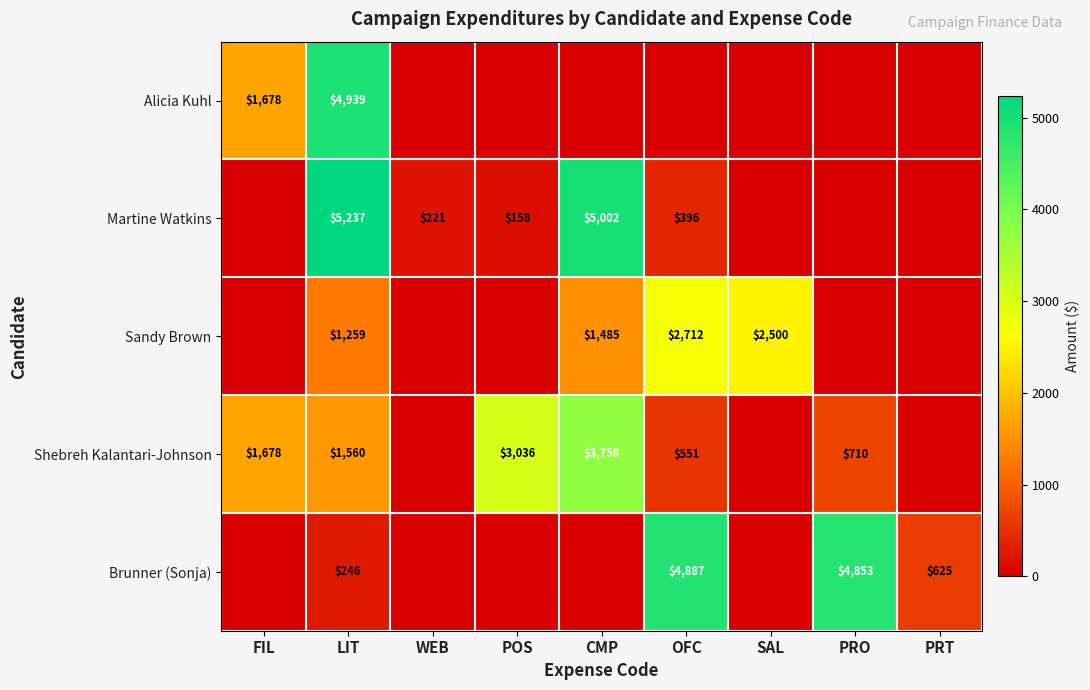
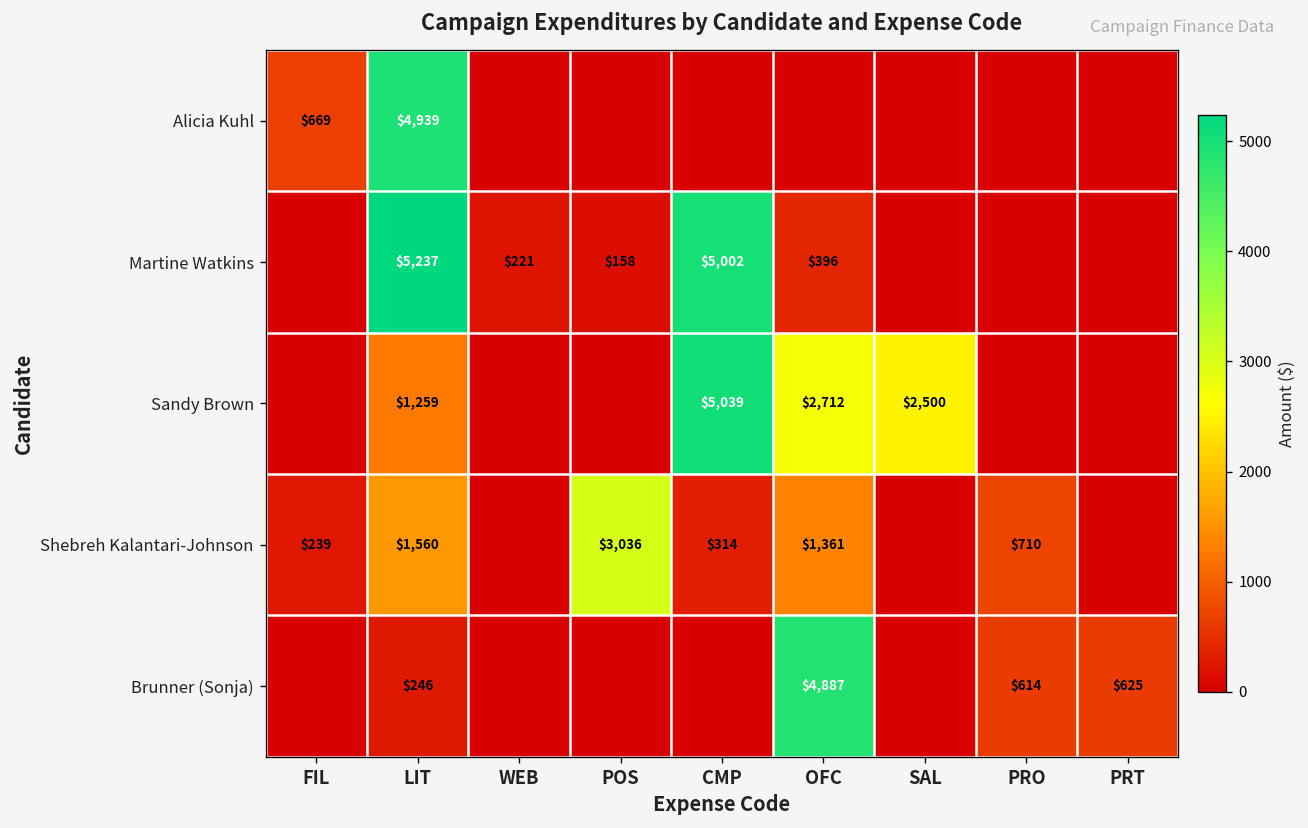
  {
    "Alicia Kuhl": {
-     "FIL": "$1,678",
+     "FIL": "$669",
      "LIT": "$4,939"
    },
    "Martine Watkins": {
      "LIT": "$5,237",
      "WEB": "$221",
      "POS": "$158",
      "CMP": "$5,002",
      "OFC": "$396"
    },
    "Sandy Brown": {
      "LIT": "$1,259",
-     "CMP": "$1,485",
+     "CMP": "$5,039",
      "OFC": "$2,712",
      "SAL": "$2,500"
    },
    "Shebreh Kalantari-Johnson": {
-     "FIL": "$1,678",
+     "FIL": "$239",
      "LIT": "$1,560",
      "POS": "$3,036",
-     "CMP": "$3,758",
-     "OFC": "$551",
+     "CMP": "$314",
+     "OFC": "$1,361",
      "PRO": "$710"
    },
    "Brunner (Sonja)": {
      "LIT": "$246",
      "OFC": "$4,887",
-     "PRO": "$4,853",
+     "PRO": "$614",
      "PRT": "$625"
    }
  }
